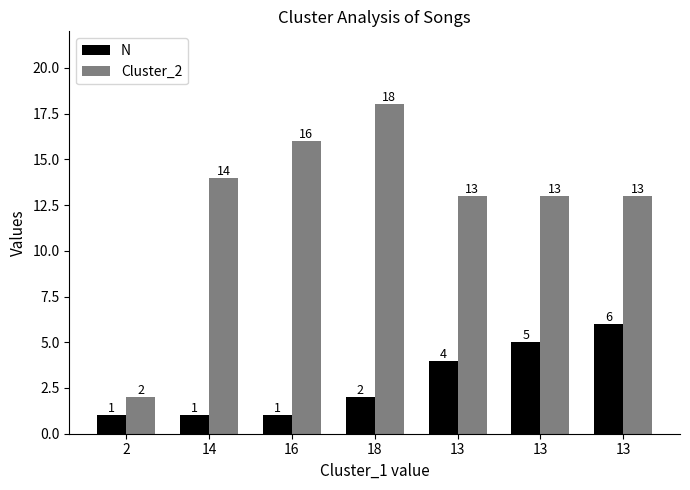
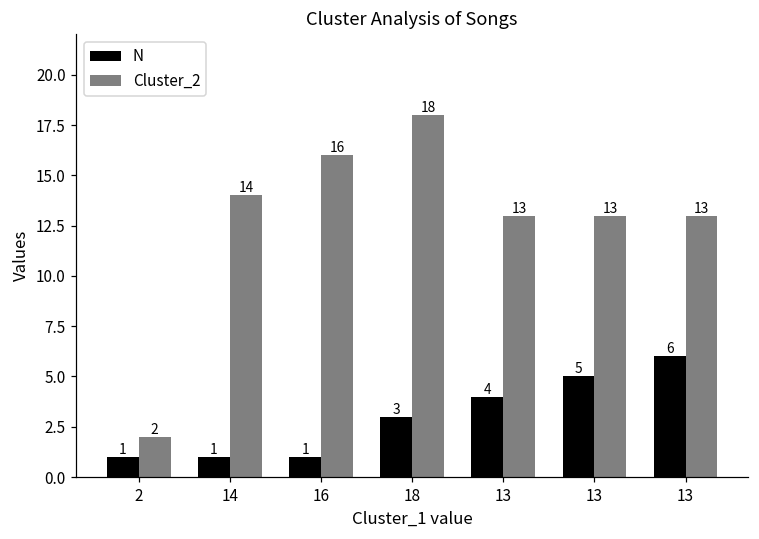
  {
    "N": {
      "2": 1,
      "14": 1,
      "16": 1,
-     "18": 2
+     "18": 3
    },
    "Cluster_2": {
      "2": 2,
      "14": 14,
      "16": 16,
      "18": 18
    }
  }
